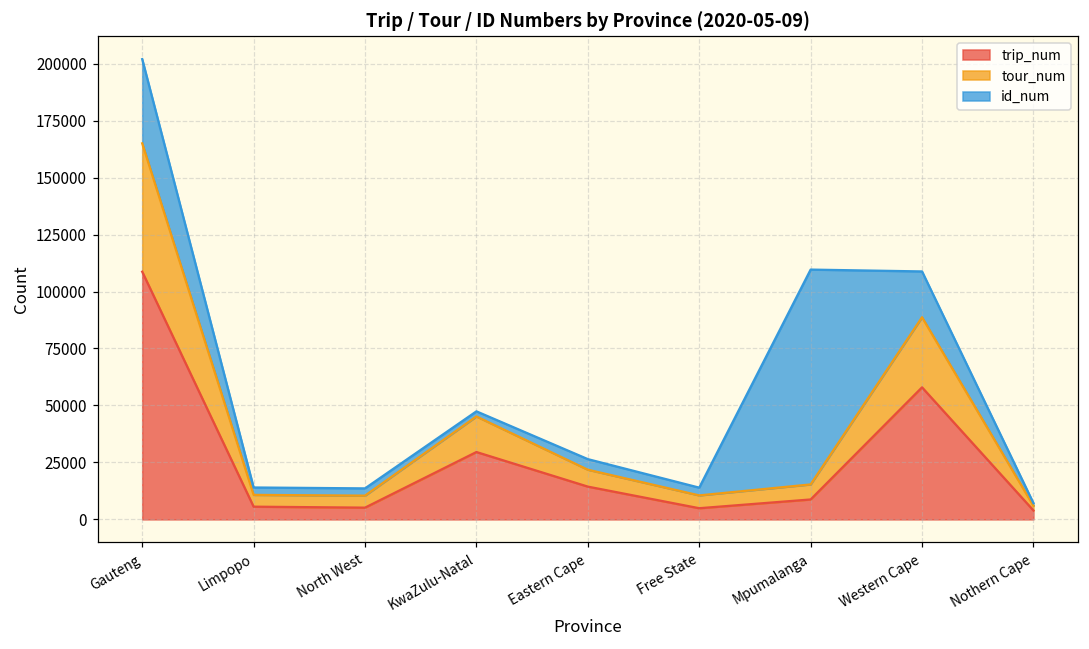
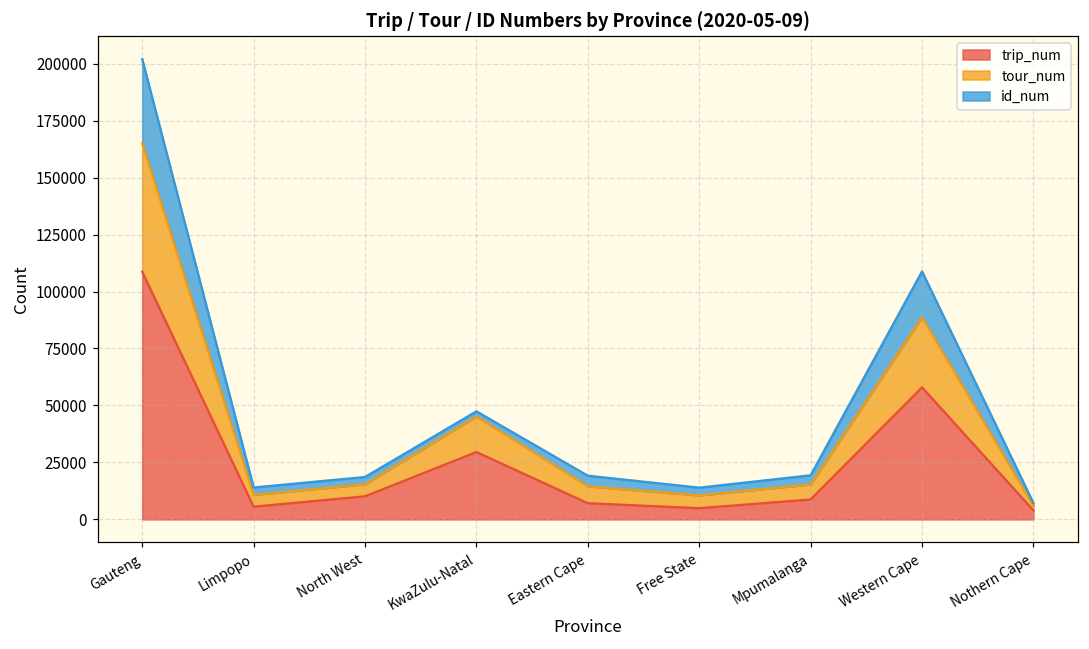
  {
    "trip_num": {
      "Gauteng": 109000,
      "Limpopo": 6000,
-     "North West": 5000,
+     "North West": 10000,
      "KwaZulu-Natal": 30000,
-     "Eastern Cape": 14000,
+     "Eastern Cape": 7000,
      "Free State": 5000,
      "Mpumalanga": 9000,
      "Western Cape": 58000,
      "Nothern Cape": 4000
    },
    "tour_num": {
      "Gauteng": 56000,
      "Limpopo": 5000,
      "North West": 5000,
      "KwaZulu-Natal": 16000,
      "Eastern Cape": 7000,
      "Free State": 6000,
      "Mpumalanga": 7000,
      "Western Cape": 31000
    },
    "id_num": {
      "Gauteng": 37000,
      "Limpopo": 3000,
      "North West": 3000,
      "KwaZulu-Natal": 2000,
      "Eastern Cape": 5000,
      "Free State": 3000,
-     "Mpumalanga": 94000,
+     "Mpumalanga": 4000,
      "Western Cape": 20000
    }
  }
